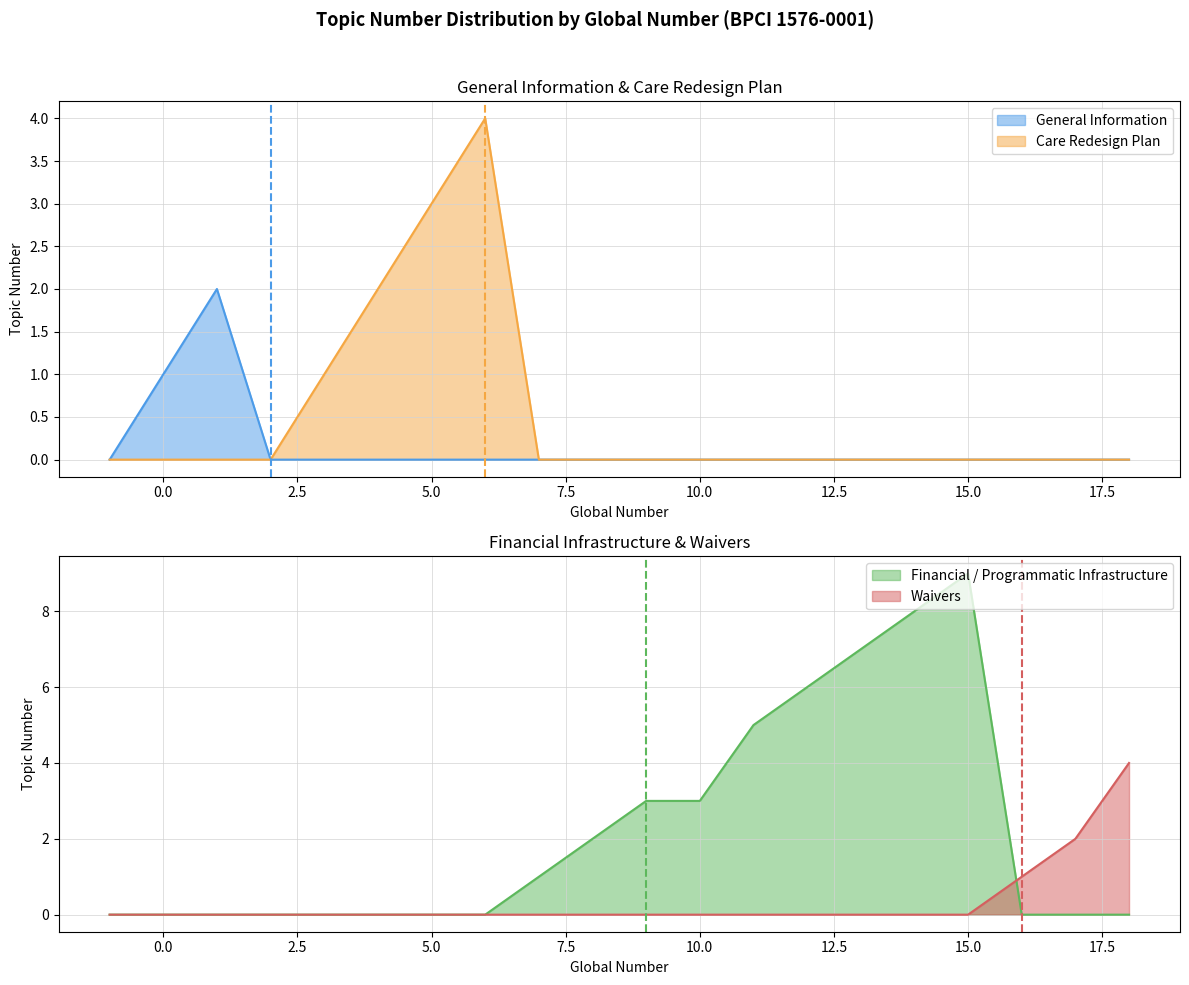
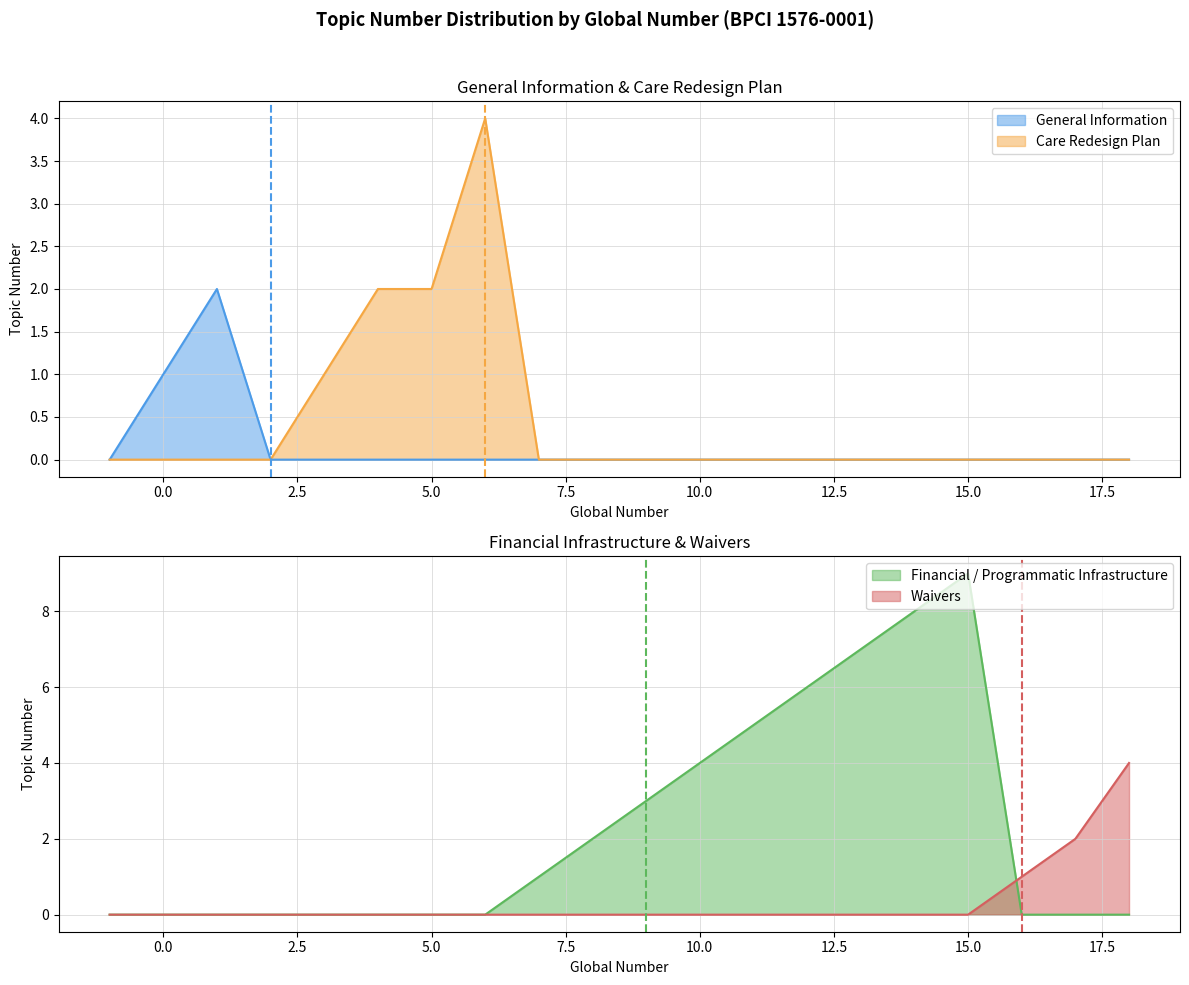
  {
    "General Information & Care Redesign Plan": {
      "General Information": {
        "0.0": 1,
        "5.0": 0
      },
      "Care Redesign Plan": {
        "0.0": 0,
-       "5.0": 3
+       "5.0": 2
      }
    },
    "Financial Infrastructure & Waivers": {
      "Financial / Programmatic Infrastructure": {
-       "10.0": 3
+       "10.0": 4
      },
      "Waivers": {
        "10.0": 0,
        "15.0": 0
      }
    }
  }
